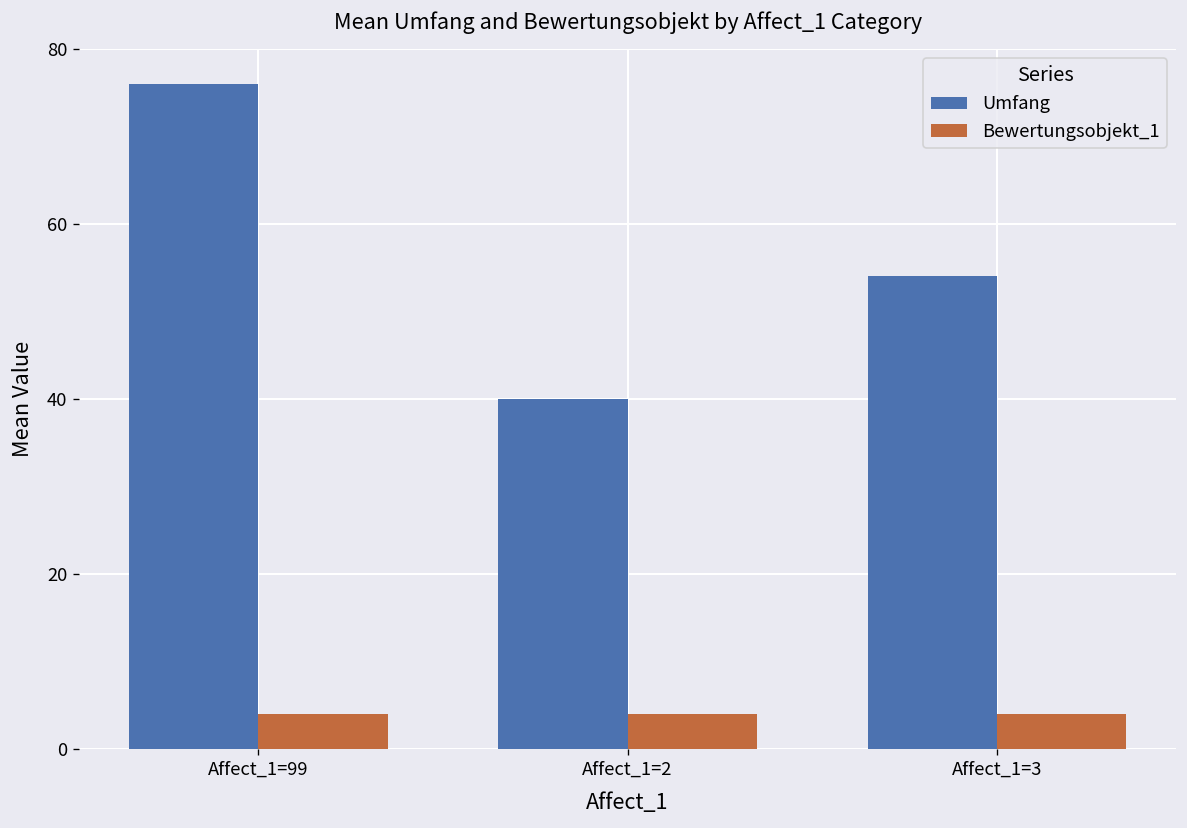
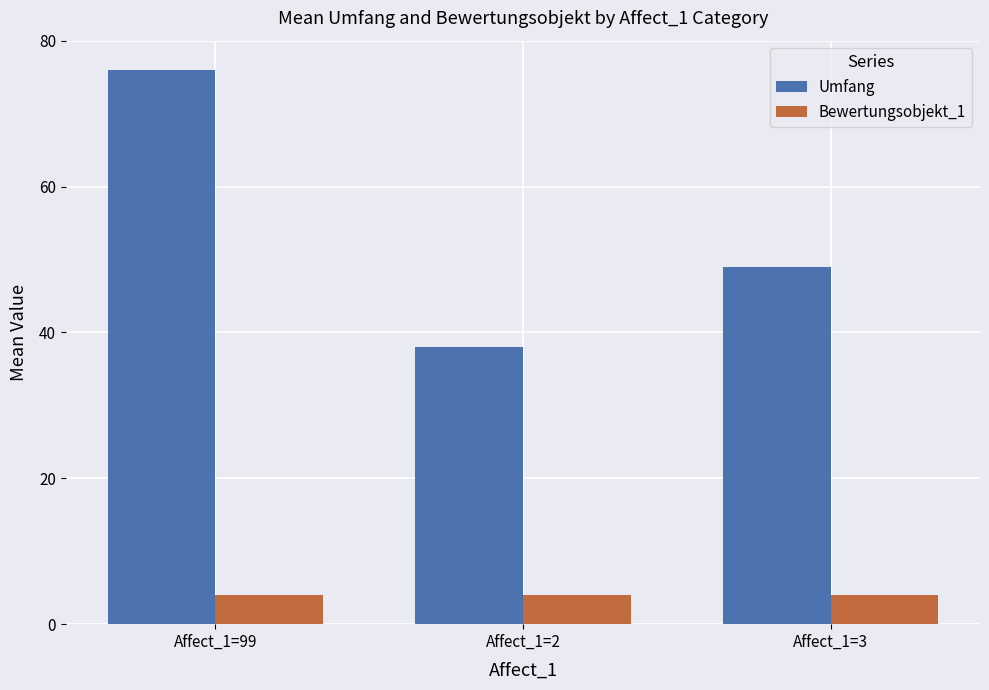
  {
    "Umfang": {
      "Affect_1=99": 76,
-     "Affect_1=2": 40,
-     "Affect_1=3": 54
+     "Affect_1=2": 38,
+     "Affect_1=3": 49
    },
    "Bewertungsobjekt_1": {
      "Affect_1=99": 4,
      "Affect_1=2": 4,
      "Affect_1=3": 4
    }
  }
